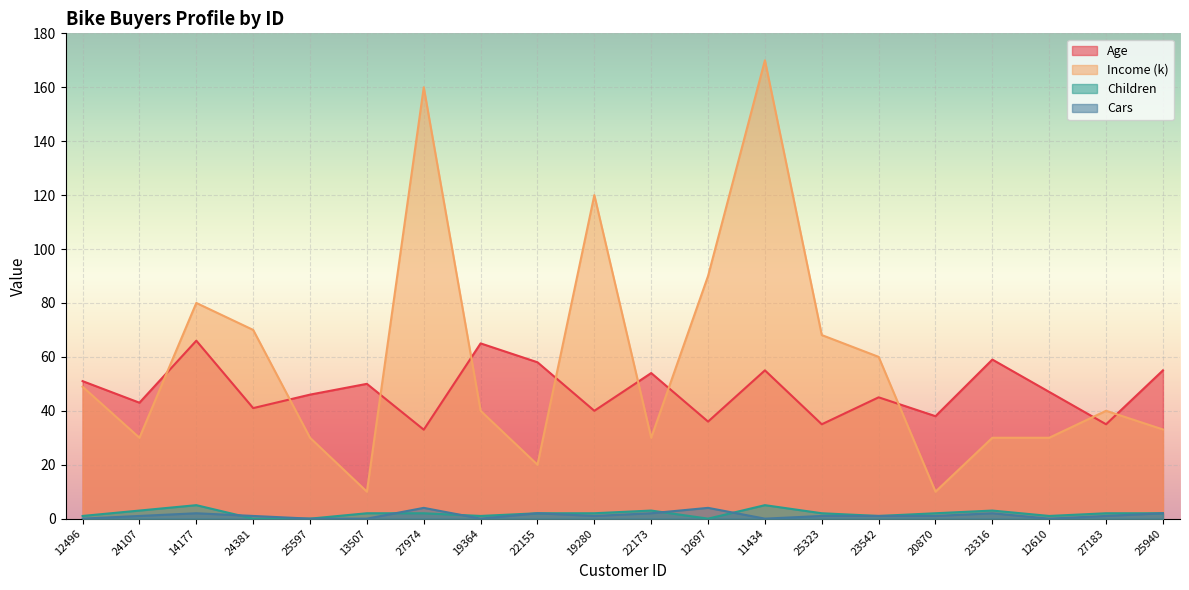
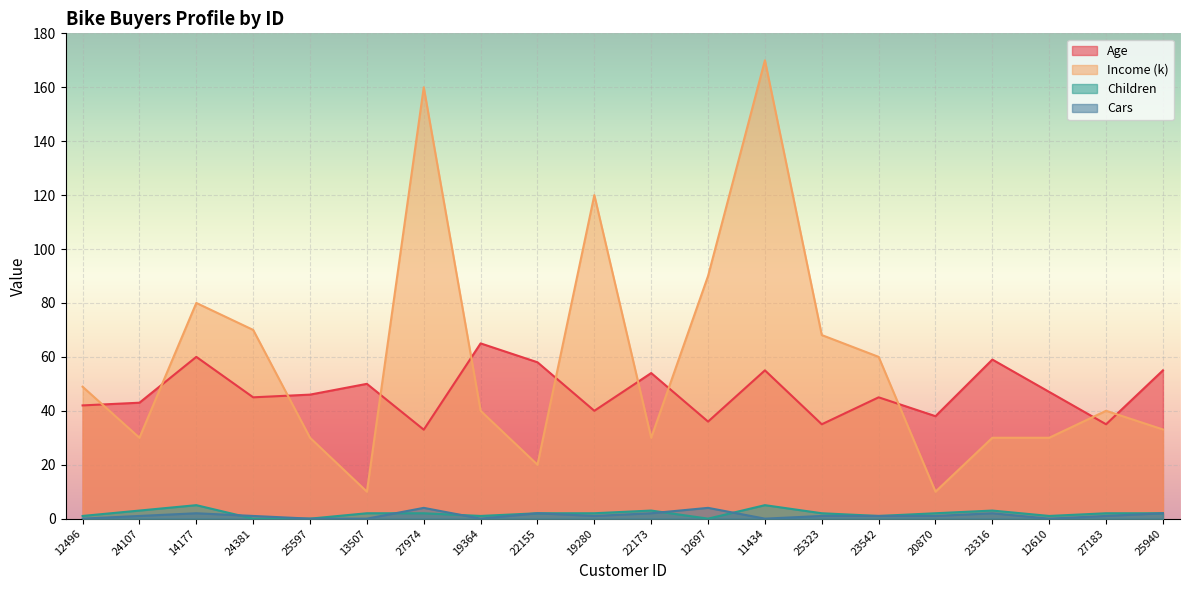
  {
    "Age": {
-     "12496": 51,
+     "12496": 42,
      "24107": 43,
-     "14177": 66,
-     "24381": 41,
+     "14177": 60,
+     "24381": 45,
      "25597": 46,
      "13507": 50,
      "27974": 33,
      "19364": 65,
      "22155": 58,
      "19280": 40,
      "22173": 54,
      "12697": 36,
      "11434": 55,
      "25323": 35,
      "23542": 45,
      "20870": 38,
      "23316": 59,
      "12610": 47,
      "27183": 35,
      "25940": 55
    },
    "Income (k)": {
      "12496": 49,
      "24107": 30,
      "14177": 80,
      "24381": 70,
      "25597": 30,
      "13507": 10,
      "27974": 160,
      "19364": 40,
      "22155": 20,
      "19280": 120,
      "22173": 30,
      "12697": 90,
      "11434": 170,
      "25323": 68,
      "23542": 60,
      "20870": 10,
      "23316": 30,
      "12610": 30,
      "27183": 40,
      "25940": 33
    }
  }
